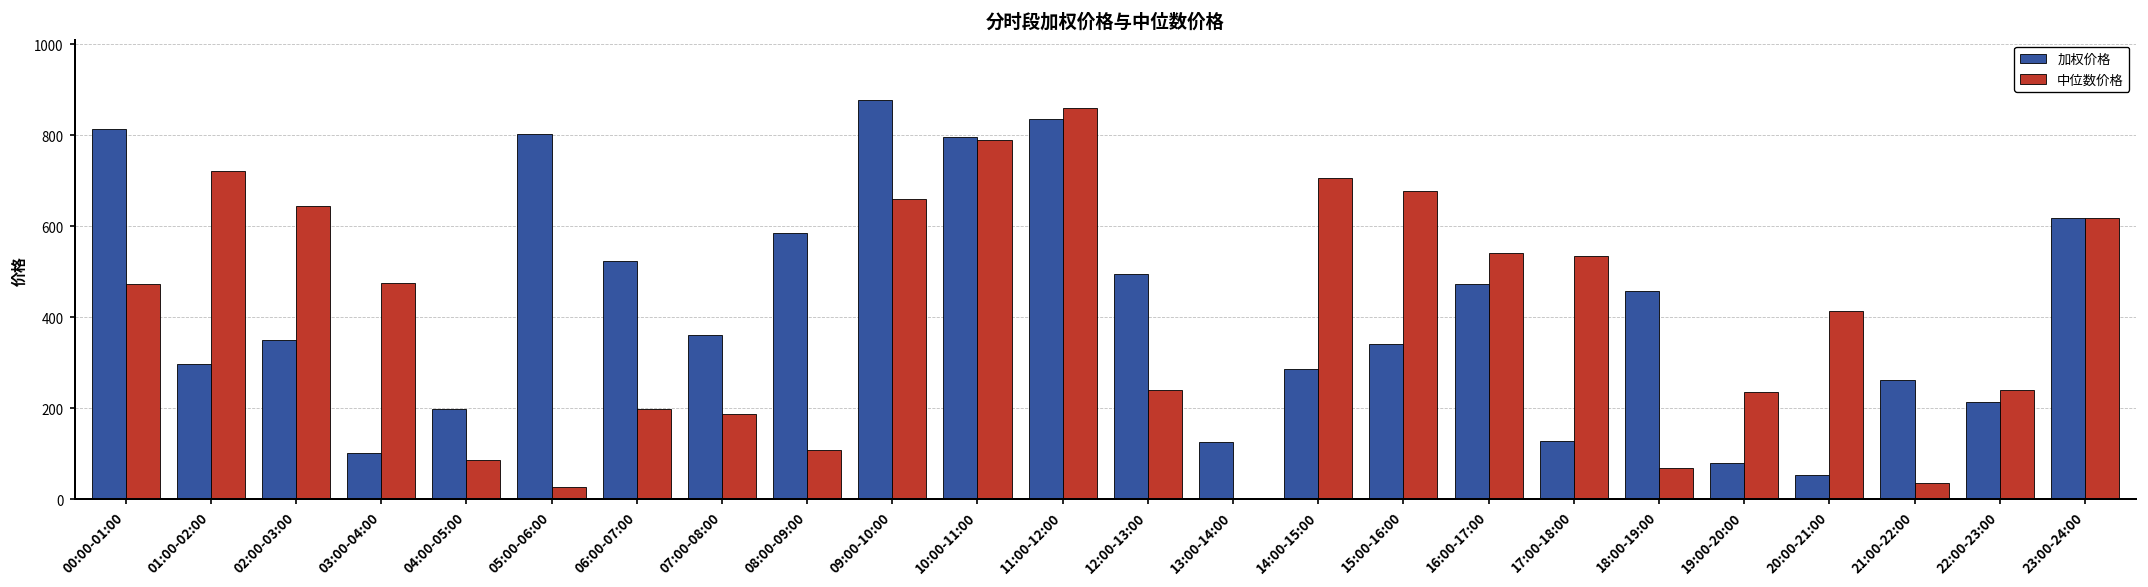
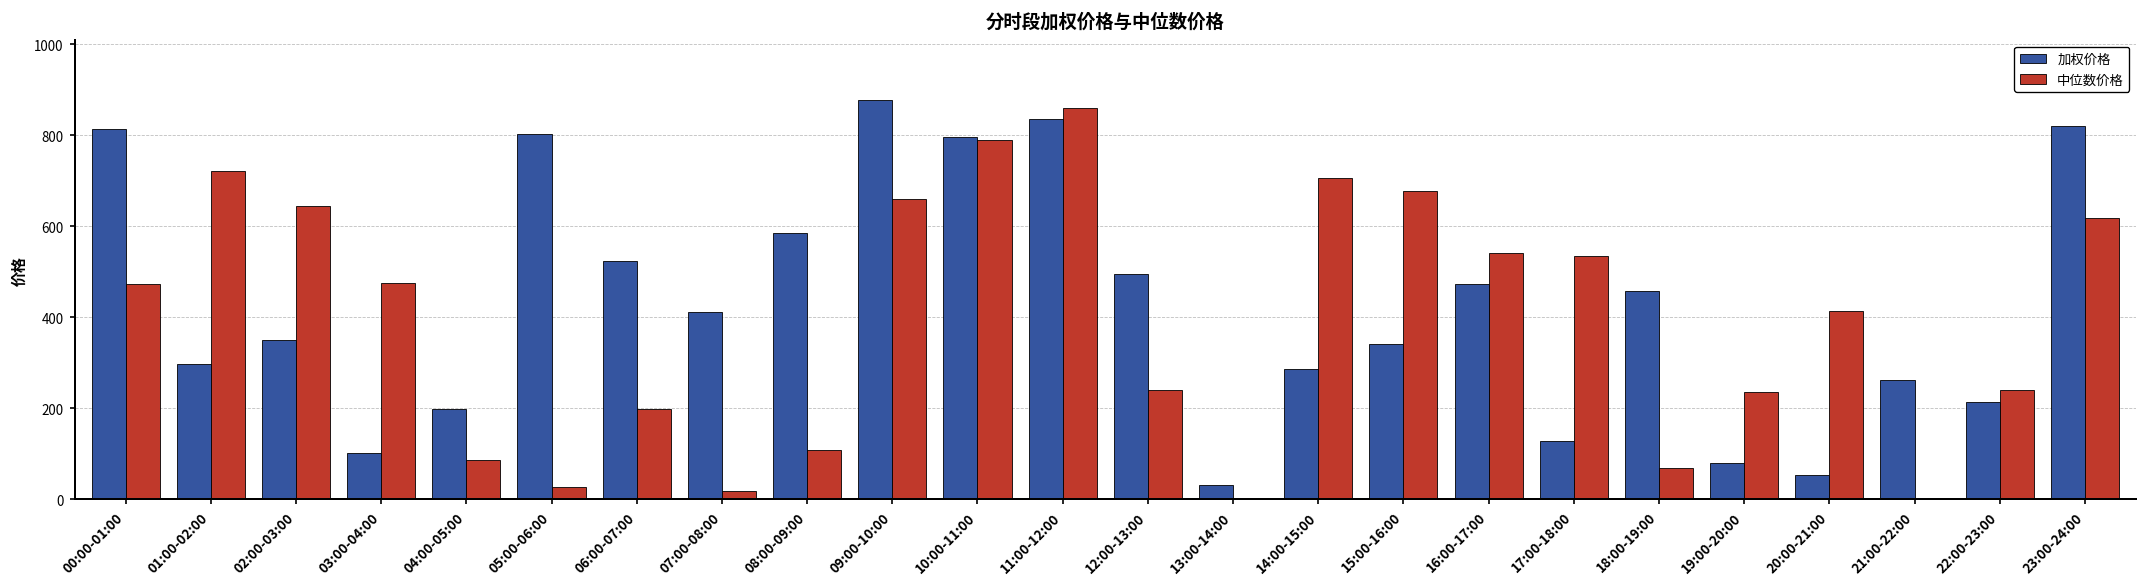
  {
    "加权价格": {
      "00:00-01:00": 810,
      "01:00-02:00": 300,
      "02:00-03:00": 350,
      "03:00-04:00": 100,
      "04:00-05:00": 200,
      "05:00-06:00": 800,
      "06:00-07:00": 520,
-     "07:00-08:00": 360,
+     "07:00-08:00": 410,
      "08:00-09:00": 580,
      "09:00-10:00": 880,
      "10:00-11:00": 800,
      "11:00-12:00": 830,
      "12:00-13:00": 490,
-     "13:00-14:00": 120,
+     "13:00-14:00": 30,
      "14:00-15:00": 290,
      "15:00-16:00": 340,
      "16:00-17:00": 470,
      "17:00-18:00": 130,
      "18:00-19:00": 460,
      "19:00-20:00": 80,
      "20:00-21:00": 50,
      "21:00-22:00": 260,
      "22:00-23:00": 210,
-     "23:00-24:00": 620
+     "23:00-24:00": 820
    },
    "中位数价格": {
      "00:00-01:00": 470,
      "01:00-02:00": 720,
      "02:00-03:00": 640,
      "03:00-04:00": 480,
      "04:00-05:00": 90,
      "05:00-06:00": 30,
      "06:00-07:00": 200,
-     "07:00-08:00": 190,
+     "07:00-08:00": 20,
      "08:00-09:00": 110,
      "09:00-10:00": 660,
      "10:00-11:00": 790,
      "11:00-12:00": 860,
      "12:00-13:00": 240,
      "14:00-15:00": 710,
      "15:00-16:00": 680,
      "16:00-17:00": 540,
      "17:00-18:00": 530,
      "18:00-19:00": 70,
      "19:00-20:00": 240,
      "20:00-21:00": 410,
-     "21:00-22:00": 30,
+     "21:00-22:00": 0,
      "22:00-23:00": 240,
      "23:00-24:00": 620
    }
  }
